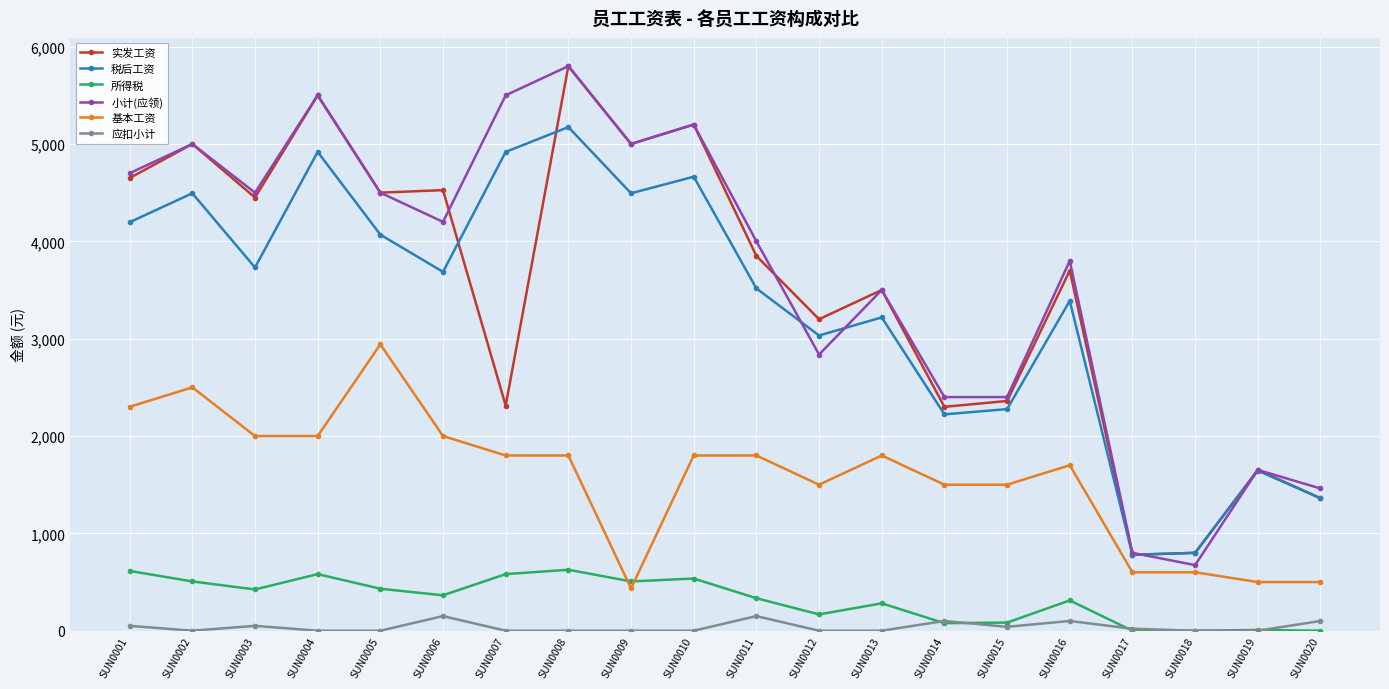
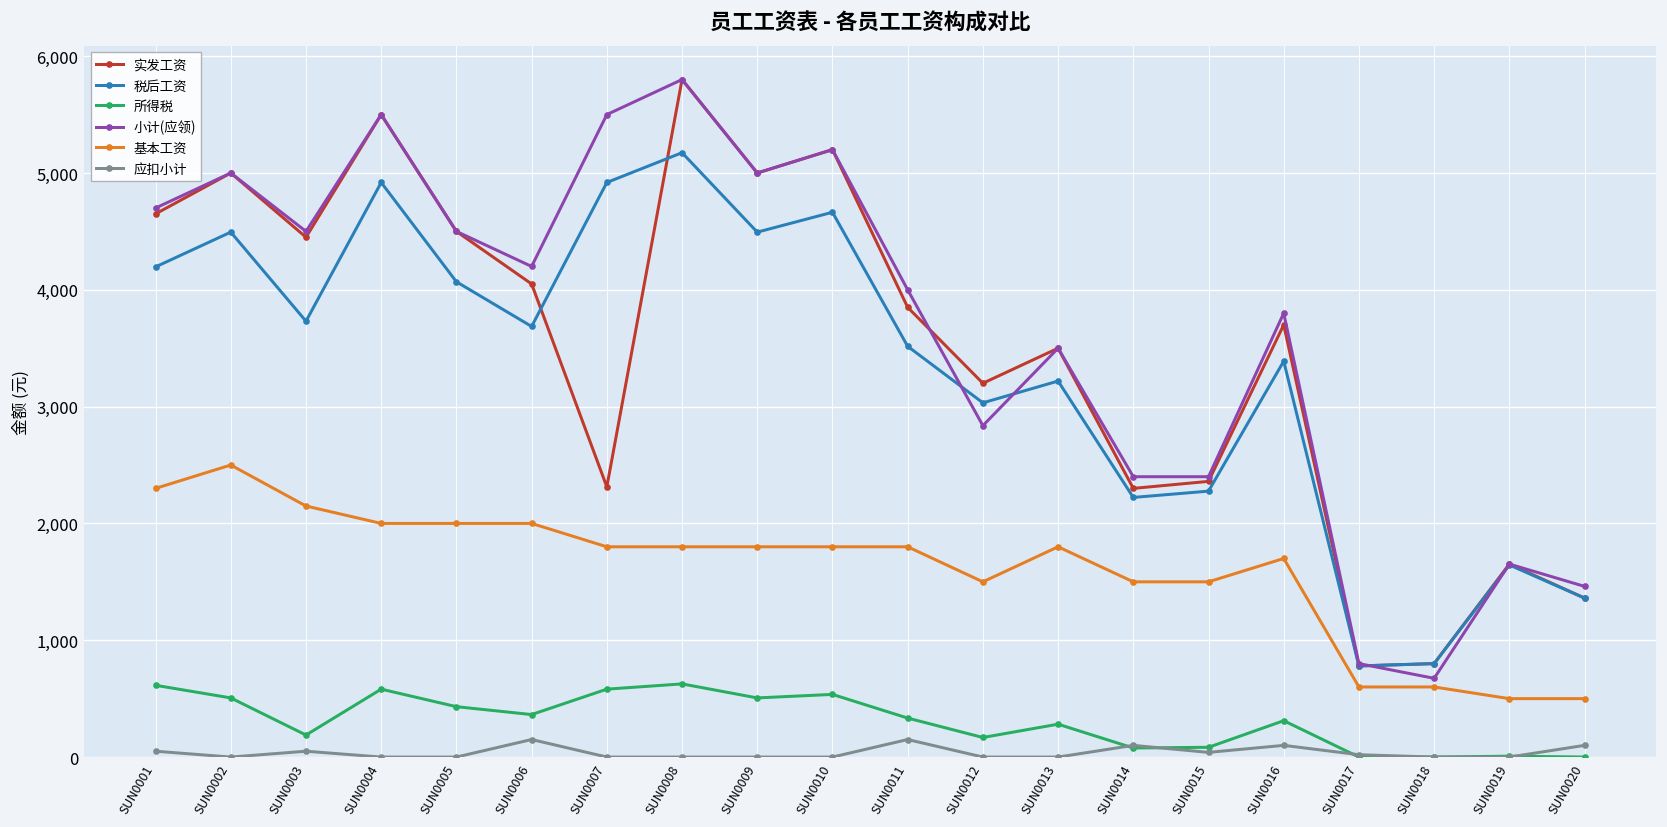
  {
    "实发工资": {
      "SUN0001": "4,700",
      "SUN0003": "4,500",
-     "SUN0006": "4,500",
+     "SUN0006": "4,100",
      "SUN0007": "2,300",
      "SUN0011": "3,900",
      "SUN0012": "3,200",
      "SUN0014": "2,300",
      "SUN0015": "2,400",
      "SUN0016": "3,700"
    },
    "税后工资": {
      "SUN0001": "4,200",
      "SUN0002": "4,500",
      "SUN0003": "3,700",
      "SUN0004": "4,900",
      "SUN0005": "4,100",
      "SUN0006": "3,700",
      "SUN0007": "4,900",
      "SUN0008": "5,200",
      "SUN0009": "4,500",
      "SUN0010": "4,700",
      "SUN0011": "3,500",
      "SUN0012": "3,000",
      "SUN0013": "3,200",
      "SUN0014": "2,200",
      "SUN0015": "2,300",
      "SUN0016": "3,400"
    },
    "所得税": {
      "SUN0001": "600",
      "SUN0002": "500",
-     "SUN0003": "400",
+     "SUN0003": "200",
      "SUN0004": "600",
      "SUN0005": "400",
      "SUN0006": "400",
      "SUN0007": "600",
      "SUN0008": "600",
      "SUN0009": "500",
      "SUN0010": "500",
      "SUN0011": "300",
      "SUN0012": "200",
      "SUN0013": "300",
      "SUN0015": "100",
      "SUN0016": "300",
      "SUN0020": "0"
    },
    "小计(应领)": {
      "SUN0001": "4,700",
      "SUN0003": "4,500",
      "SUN0006": "4,200",
      "SUN0007": "5,500",
      "SUN0011": "4,000",
      "SUN0012": "2,800",
      "SUN0014": "2,400",
      "SUN0015": "2,400",
      "SUN0016": "3,800",
      "SUN0018": "700",
      "SUN0020": "1,500"
    },
    "基本工资": {
      "SUN0001": "2,300",
      "SUN0002": "2,500",
-     "SUN0003": "2,000",
+     "SUN0003": "2,100",
      "SUN0004": "2,000",
-     "SUN0005": "2,900",
+     "SUN0005": "2,000",
      "SUN0006": "2,000",
      "SUN0007": "1,800",
      "SUN0008": "1,800",
-     "SUN0009": "400",
+     "SUN0009": "1,800",
      "SUN0010": "1,800",
      "SUN0011": "1,800",
      "SUN0012": "1,500",
      "SUN0013": "1,800",
      "SUN0014": "1,500",
      "SUN0015": "1,500",
      "SUN0016": "1,700",
      "SUN0017": "600",
      "SUN0018": "600",
      "SUN0019": "500",
      "SUN0020": "500"
    },
    "应扣小计": {
      "SUN0001": "100",
      "SUN0002": "0",
      "SUN0003": "100",
      "SUN0004": "0",
      "SUN0005": "0",
      "SUN0006": "200",
      "SUN0007": "0",
      "SUN0008": "0",
      "SUN0009": "0",
      "SUN0010": "0",
      "SUN0011": "200",
      "SUN0012": "0",
      "SUN0013": "0",
      "SUN0015": "0",
      "SUN0016": "100",
      "SUN0020": "100"
    }
  }
